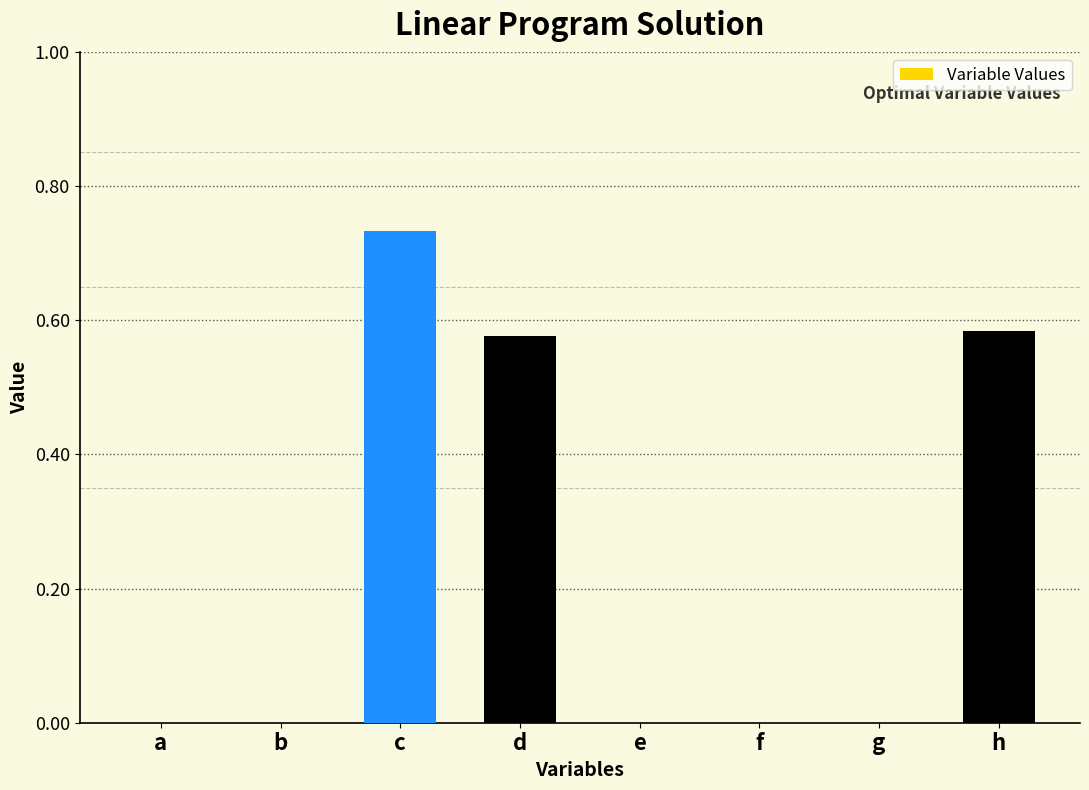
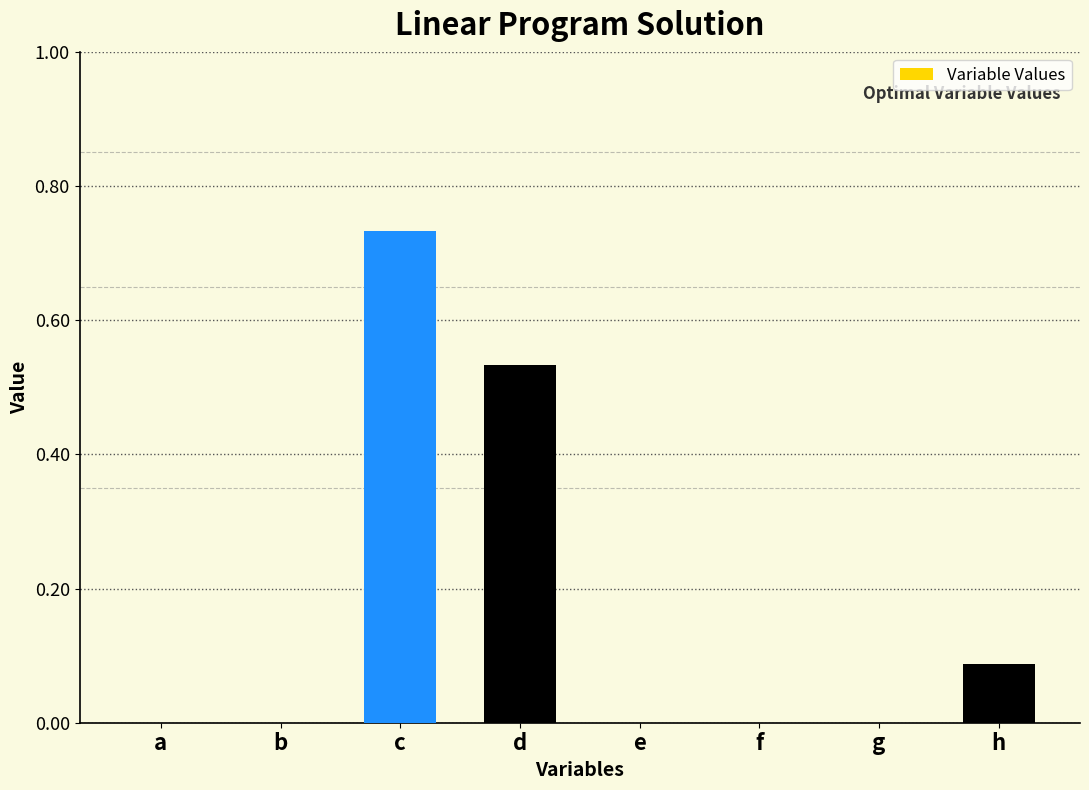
  {
    "a": 0.00,
    "b": 0.00,
    "c": 0.73,
-   "d": 0.58,
+   "d": 0.53,
    "e": 0.00,
    "f": 0.00,
    "g": 0.00,
-   "h": 0.58
+   "h": 0.09
  }
